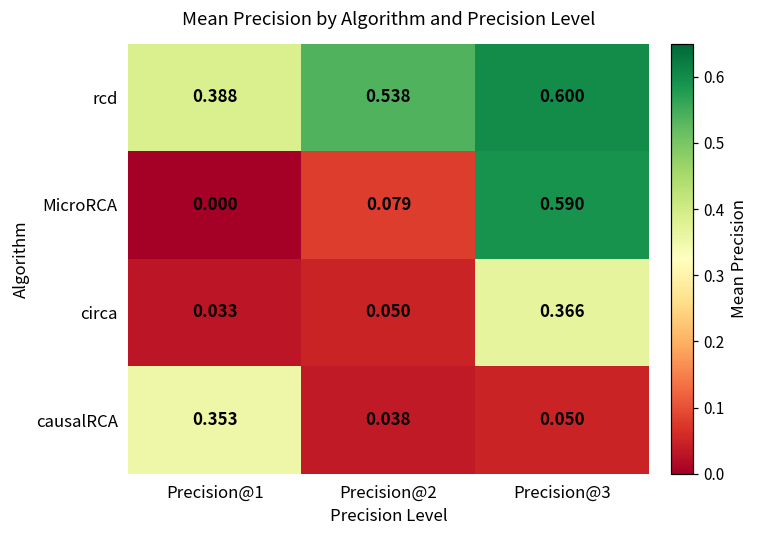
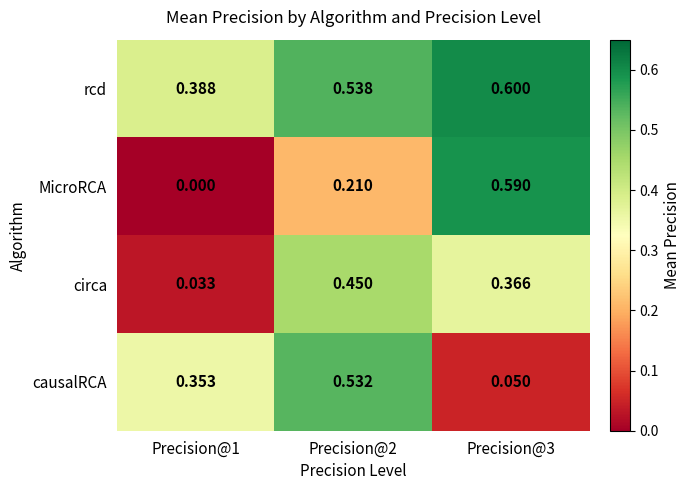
  {
    "rcd": {
      "Precision@1": 0.388,
      "Precision@2": 0.538,
      "Precision@3": 0.600
    },
    "MicroRCA": {
      "Precision@1": 0.000,
-     "Precision@2": 0.079,
+     "Precision@2": 0.210,
      "Precision@3": 0.590
    },
    "circa": {
      "Precision@1": 0.033,
-     "Precision@2": 0.050,
+     "Precision@2": 0.450,
      "Precision@3": 0.366
    },
    "causalRCA": {
      "Precision@1": 0.353,
-     "Precision@2": 0.038,
+     "Precision@2": 0.532,
      "Precision@3": 0.050
    }
  }
